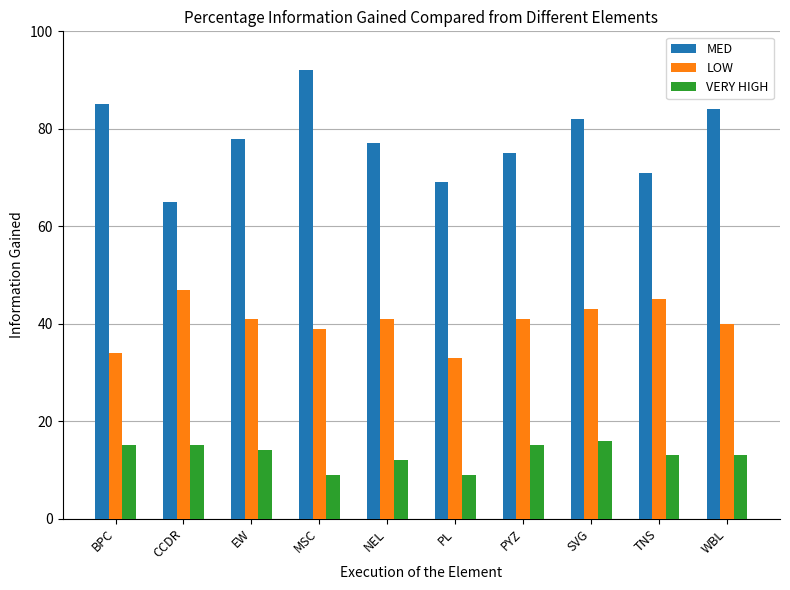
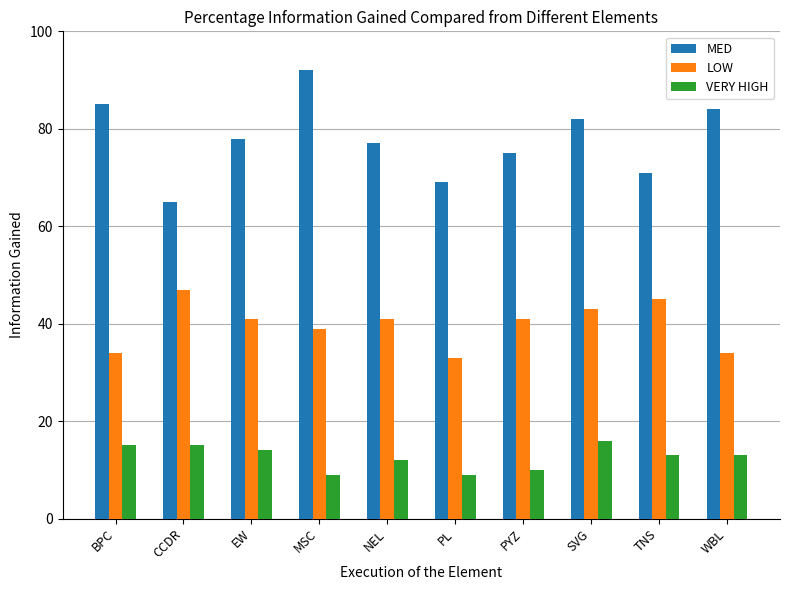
  {
    "MED": {
      "BPC": 85,
      "CCDR": 65,
      "EW": 78,
      "MSC": 92,
      "NEL": 77,
      "PL": 69,
      "PYZ": 75,
      "SVG": 82,
      "TNS": 71,
      "WBL": 84
    },
    "LOW": {
      "BPC": 34,
      "CCDR": 47,
      "EW": 41,
      "MSC": 39,
      "NEL": 41,
      "PL": 33,
      "PYZ": 41,
      "SVG": 43,
      "TNS": 45,
-     "WBL": 40
+     "WBL": 34
    },
    "VERY HIGH": {
      "BPC": 15,
      "CCDR": 15,
      "EW": 14,
      "MSC": 9,
      "NEL": 12,
      "PL": 9,
-     "PYZ": 15,
+     "PYZ": 10,
      "SVG": 16,
      "TNS": 13,
      "WBL": 13
    }
  }
